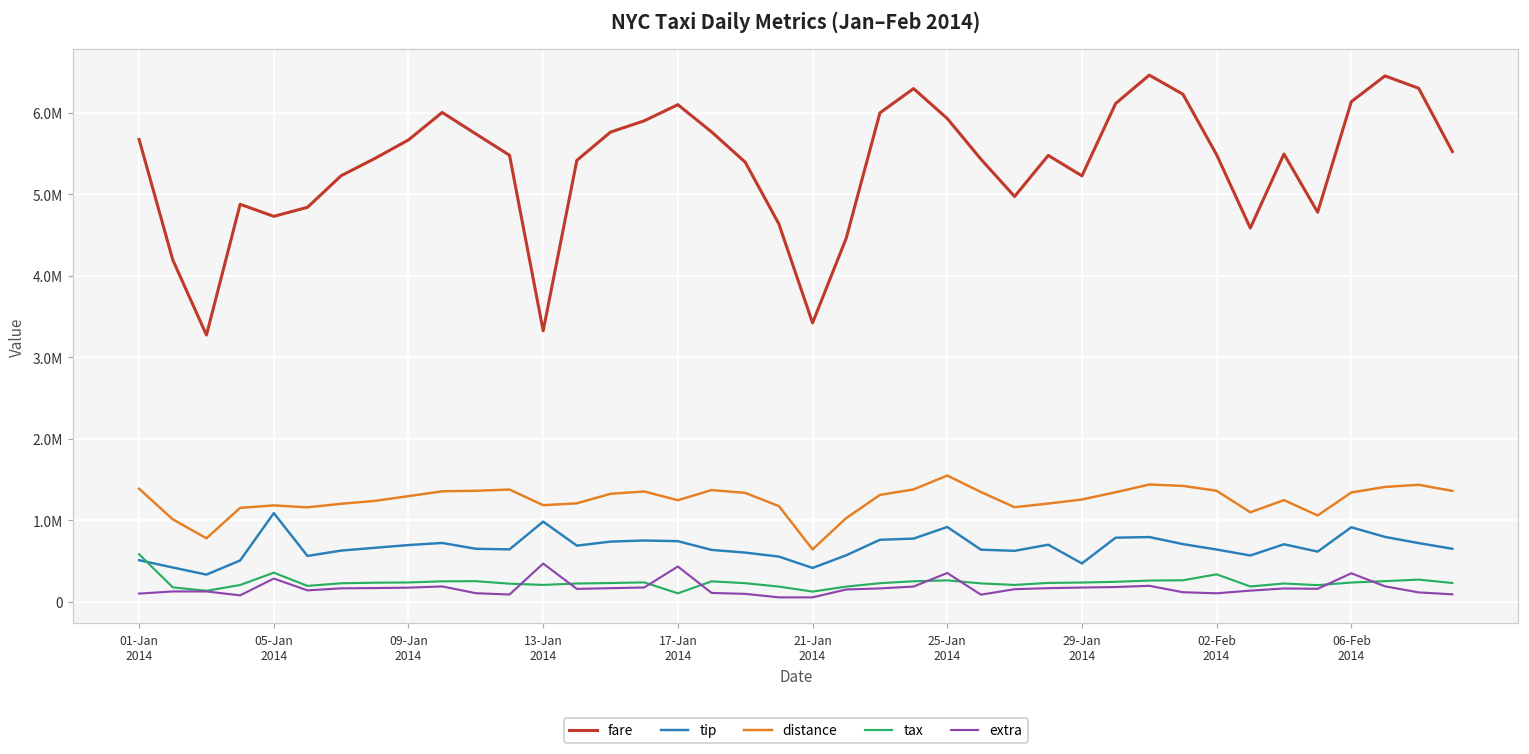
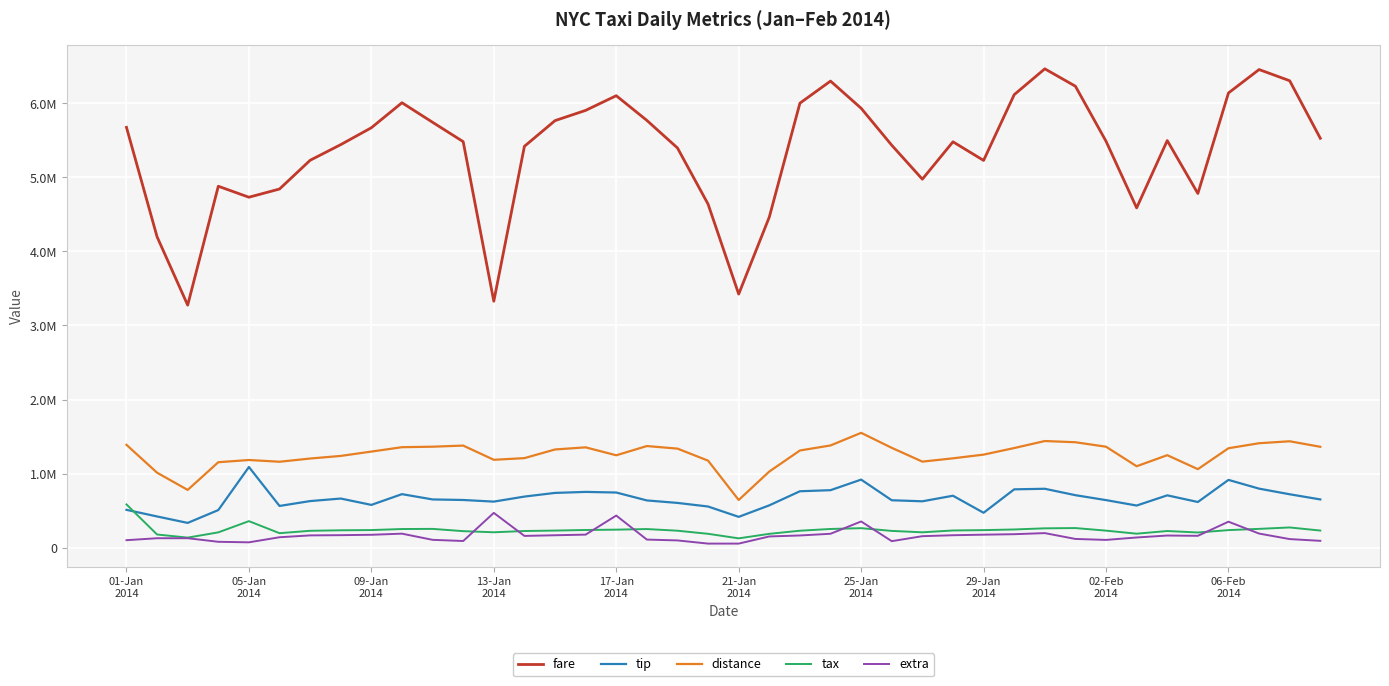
  {
    "fare": {
      "01-Jan 2014": 5700000,
      "05-Jan 2014": 4700000,
      "09-Jan 2014": 5700000,
      "13-Jan 2014": 3300000,
      "17-Jan 2014": 6100000,
      "21-Jan 2014": 3400000,
      "25-Jan 2014": 5900000,
      "29-Jan 2014": 5200000,
      "02-Feb 2014": 5500000,
      "06-Feb 2014": 6100000
    },
    "tip": {
      "01-Jan 2014": 500000,
      "05-Jan 2014": 1100000,
-     "09-Jan 2014": 700000,
-     "13-Jan 2014": 1000000,
+     "09-Jan 2014": 600000,
+     "13-Jan 2014": 600000,
      "17-Jan 2014": 700000,
      "21-Jan 2014": 400000,
      "25-Jan 2014": 900000,
      "29-Jan 2014": 500000,
      "02-Feb 2014": 600000,
      "06-Feb 2014": 900000
    },
    "distance": {
      "01-Jan 2014": 1400000,
      "05-Jan 2014": 1200000,
      "09-Jan 2014": 1300000,
      "13-Jan 2014": 1200000,
      "17-Jan 2014": 1200000,
      "21-Jan 2014": 600000,
      "25-Jan 2014": 1600000,
      "29-Jan 2014": 1300000,
      "02-Feb 2014": 1400000,
      "06-Feb 2014": 1300000
    },
    "tax": {
      "01-Jan 2014": 600000,
      "05-Jan 2014": 400000,
      "09-Jan 2014": 200000,
      "13-Jan 2014": 200000,
-     "17-Jan 2014": 100000,
+     "17-Jan 2014": 200000,
      "21-Jan 2014": 100000,
      "25-Jan 2014": 300000,
      "29-Jan 2014": 200000,
-     "02-Feb 2014": 300000,
+     "02-Feb 2014": 200000,
      "06-Feb 2014": 200000
    },
    "extra": {
      "01-Jan 2014": 100000,
-     "05-Jan 2014": 300000,
+     "05-Jan 2014": 100000,
      "09-Jan 2014": 200000,
      "13-Jan 2014": 500000,
      "17-Jan 2014": 400000,
      "21-Jan 2014": 100000,
      "25-Jan 2014": 400000,
      "29-Jan 2014": 200000,
      "02-Feb 2014": 100000,
      "06-Feb 2014": 400000
    }
  }
